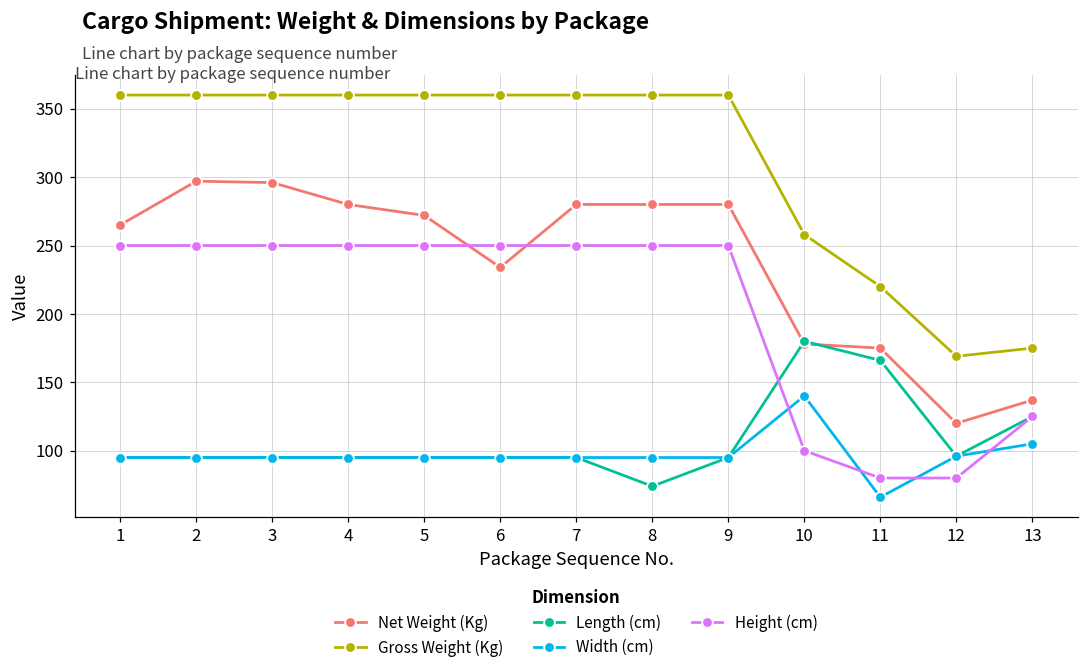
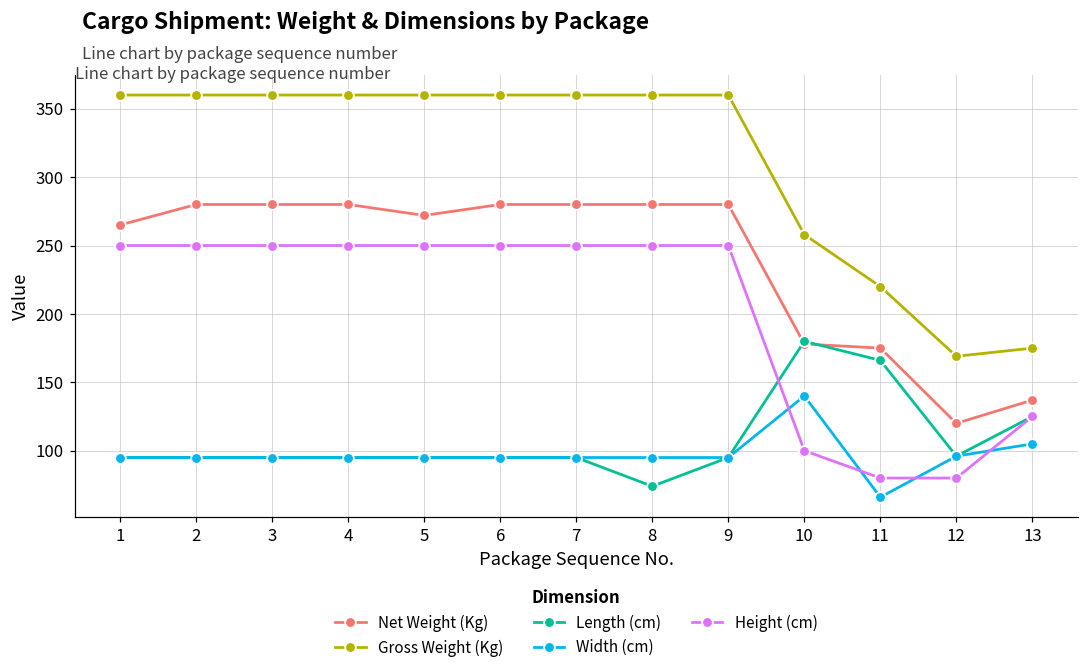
  {
    "Net Weight (Kg)": {
      "1": 265,
-     "2": 297,
-     "3": 296,
+     "2": 280,
+     "3": 280,
      "4": 280,
      "5": 272,
-     "6": 234,
+     "6": 280,
      "7": 280,
      "8": 280,
      "9": 280,
      "11": 175,
      "12": 120,
      "13": 137
    },
    "Gross Weight (Kg)": {
      "1": 360,
      "2": 360,
      "3": 360,
      "4": 360,
      "5": 360,
      "6": 360,
      "7": 360,
      "8": 360,
      "9": 360,
      "10": 258,
      "11": 220,
      "12": 169,
      "13": 175
    },
    "Length (cm)": {
      "8": 74,
      "11": 166
    },
    "Width (cm)": {
      "8": 95,
      "10": 140,
      "11": 66,
      "13": 105
    },
    "Height (cm)": {
      "1": 250,
      "2": 250,
      "3": 250,
      "4": 250,
      "5": 250,
      "6": 250,
      "7": 250,
      "8": 250,
      "9": 250,
      "10": 100,
      "11": 80,
      "12": 80
    }
  }
